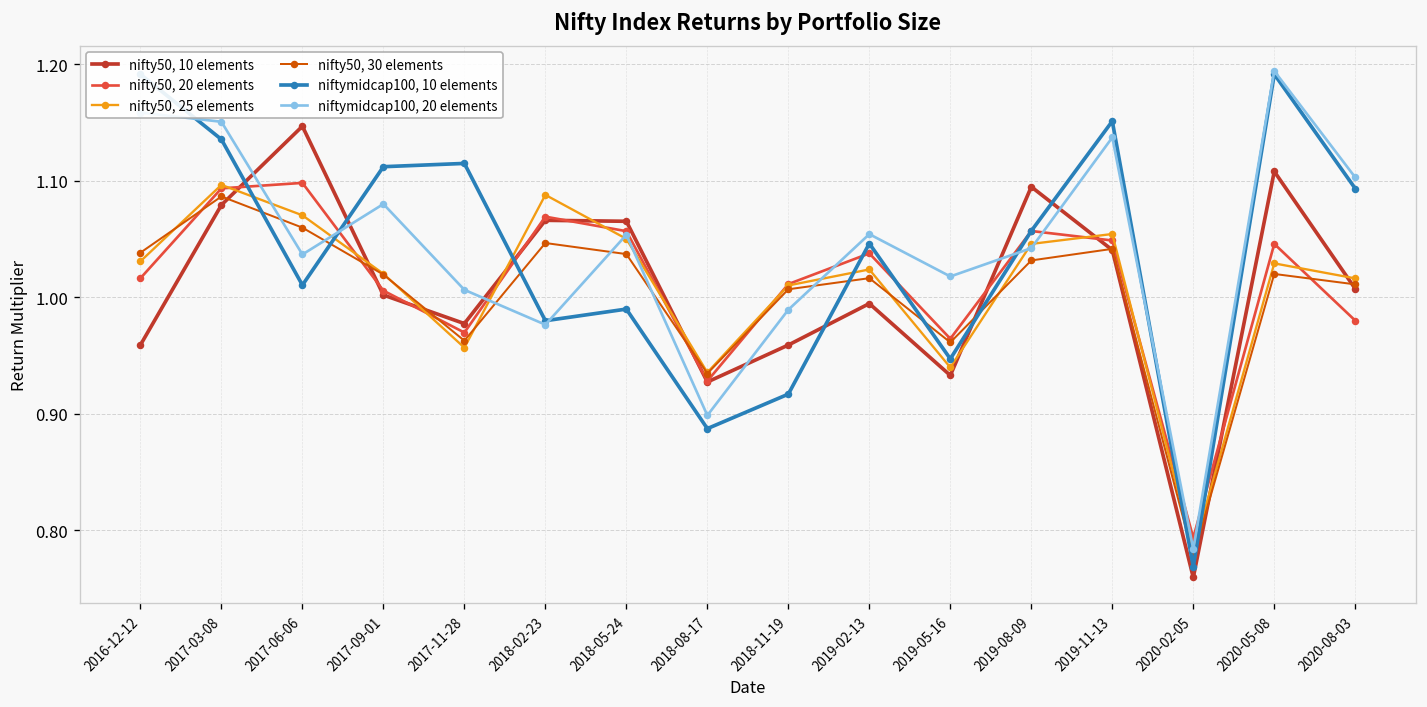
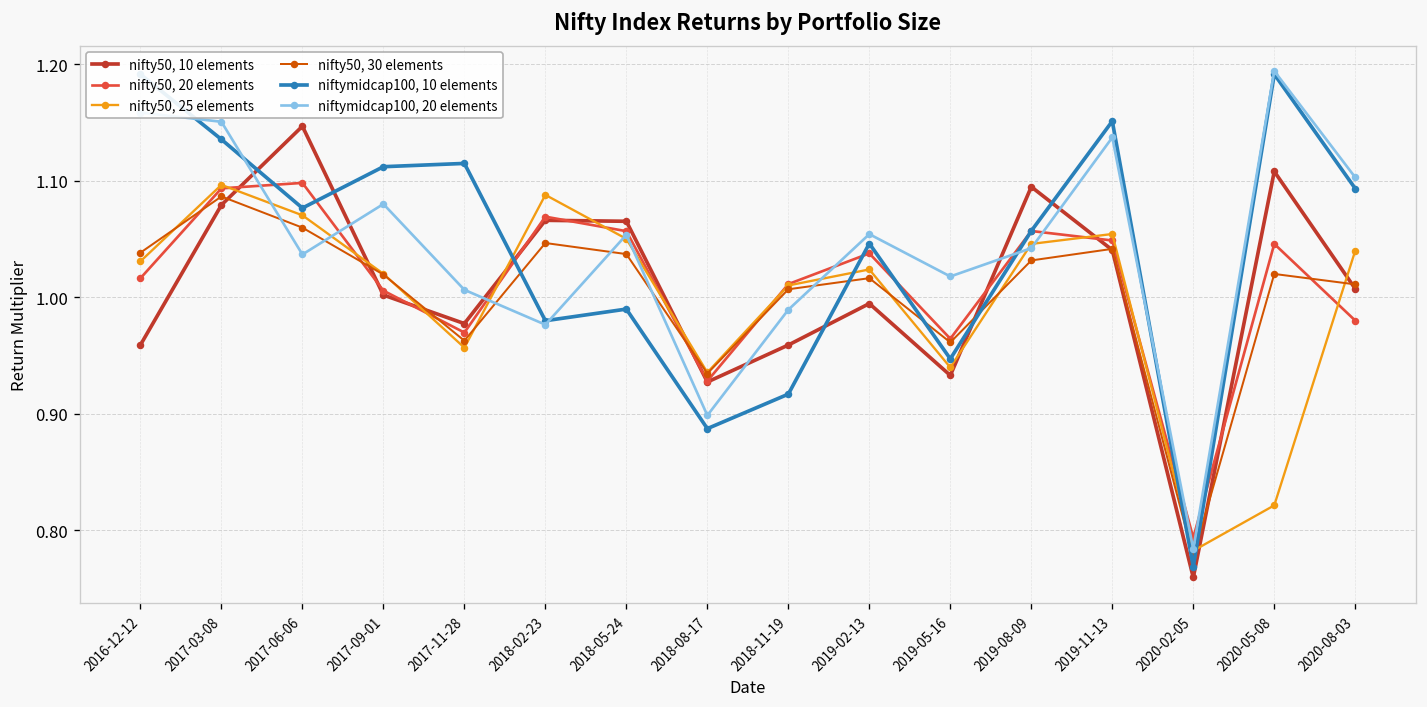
  {
    "nifty50, 25 elements": {
      "2016-12-12": 1.03,
      "2017-03-08": 1.10,
      "2017-06-06": 1.07,
      "2017-11-28": 0.96,
      "2018-02-23": 1.09,
      "2018-05-24": 1.05,
      "2019-02-13": 1.02,
      "2019-05-16": 0.94,
      "2019-08-09": 1.05,
      "2019-11-13": 1.05,
-     "2020-05-08": 1.03,
-     "2020-08-03": 1.02
+     "2020-05-08": 0.82,
+     "2020-08-03": 1.04
    },
    "niftymidcap100, 10 elements": {
      "2017-03-08": 1.14,
-     "2017-06-06": 1.01,
+     "2017-06-06": 1.08,
      "2017-09-01": 1.11,
      "2017-11-28": 1.11,
      "2018-02-23": 0.98,
      "2018-05-24": 0.99,
      "2018-08-17": 0.89,
      "2018-11-19": 0.92,
      "2019-02-13": 1.05,
      "2019-05-16": 0.95,
      "2019-11-13": 1.15,
      "2020-02-05": 0.77,
      "2020-05-08": 1.19,
      "2020-08-03": 1.09
    },
    "niftymidcap100, 20 elements": {
      "2017-03-08": 1.15,
      "2017-06-06": 1.04,
      "2017-09-01": 1.08,
      "2017-11-28": 1.01,
      "2018-02-23": 0.98,
      "2018-05-24": 1.05,
      "2018-08-17": 0.90,
      "2018-11-19": 0.99,
      "2019-02-13": 1.05,
      "2019-05-16": 1.02,
      "2019-08-09": 1.04,
      "2019-11-13": 1.14,
      "2020-05-08": 1.19,
      "2020-08-03": 1.10
    }
  }
